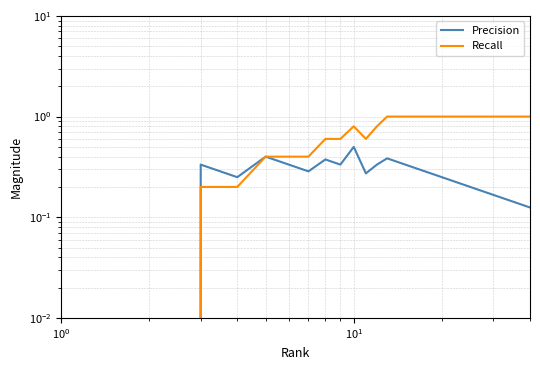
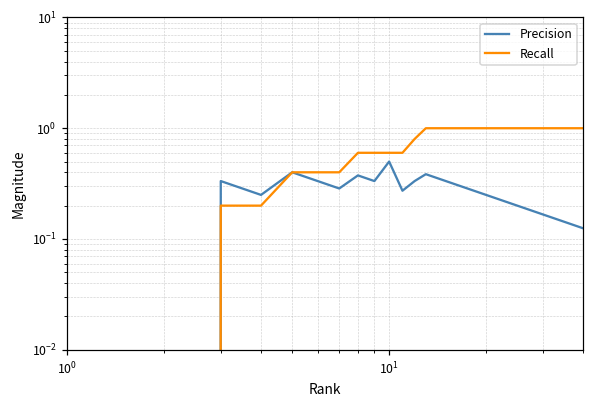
  {
    "Precision": {
      "10^1": 0.5
    },
    "Recall": {
-     "10^1": 0.8
+     "10^1": 0.6
    }
  }
